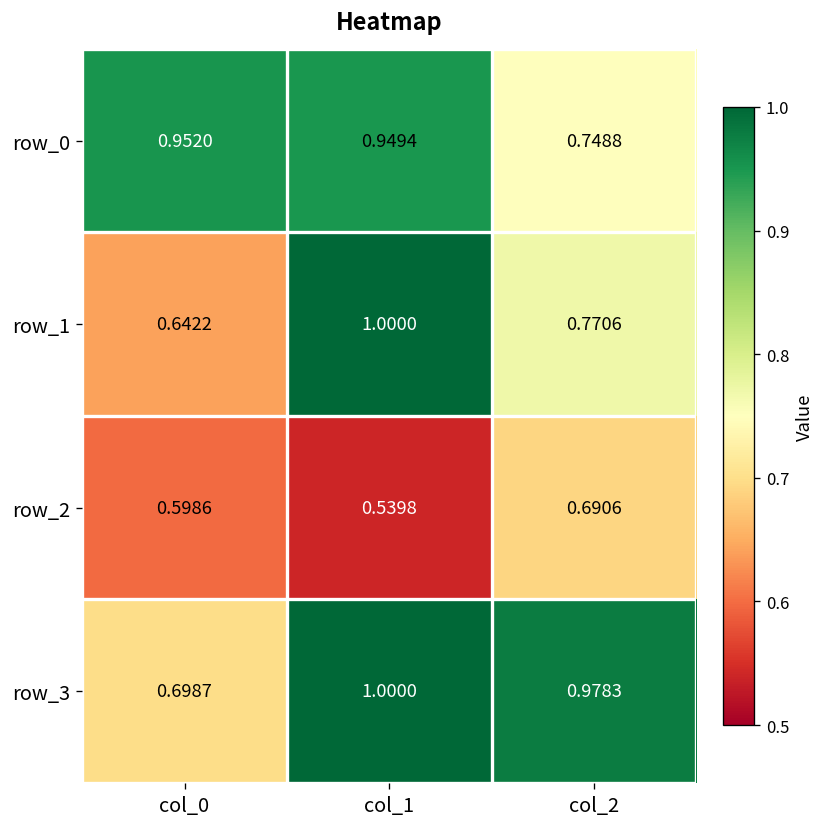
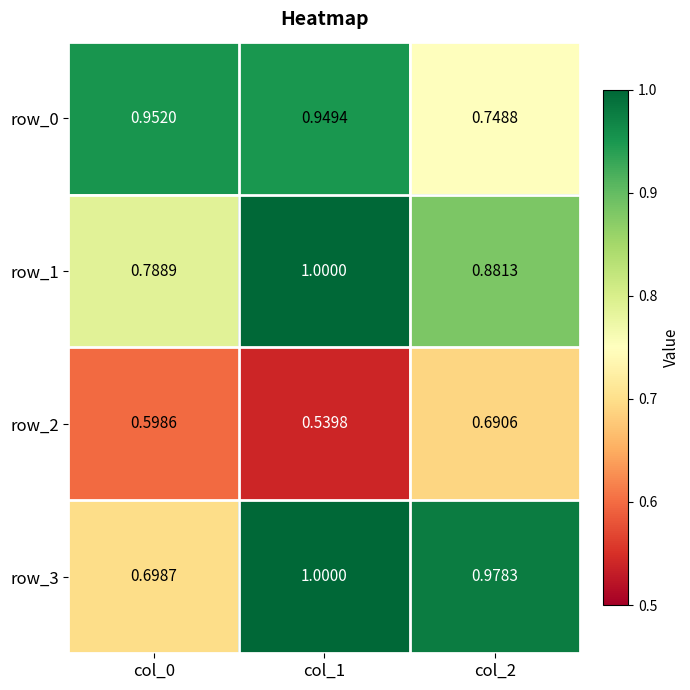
  {
    "row_0": {
      "col_0": 0.9520,
      "col_1": 0.9494,
      "col_2": 0.7488
    },
    "row_1": {
-     "col_0": 0.6422,
+     "col_0": 0.7889,
      "col_1": 1.0000,
-     "col_2": 0.7706
+     "col_2": 0.8813
    },
    "row_2": {
      "col_0": 0.5986,
      "col_1": 0.5398,
      "col_2": 0.6906
    },
    "row_3": {
      "col_0": 0.6987,
      "col_1": 1.0000,
      "col_2": 0.9783
    }
  }
